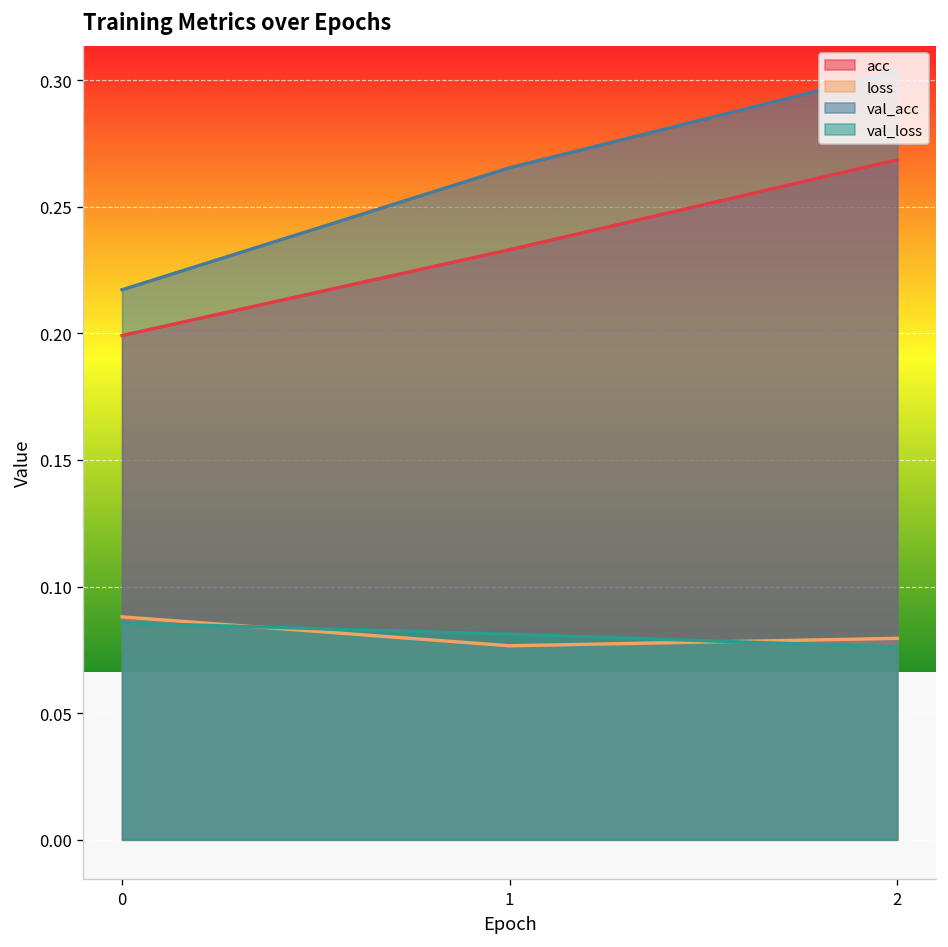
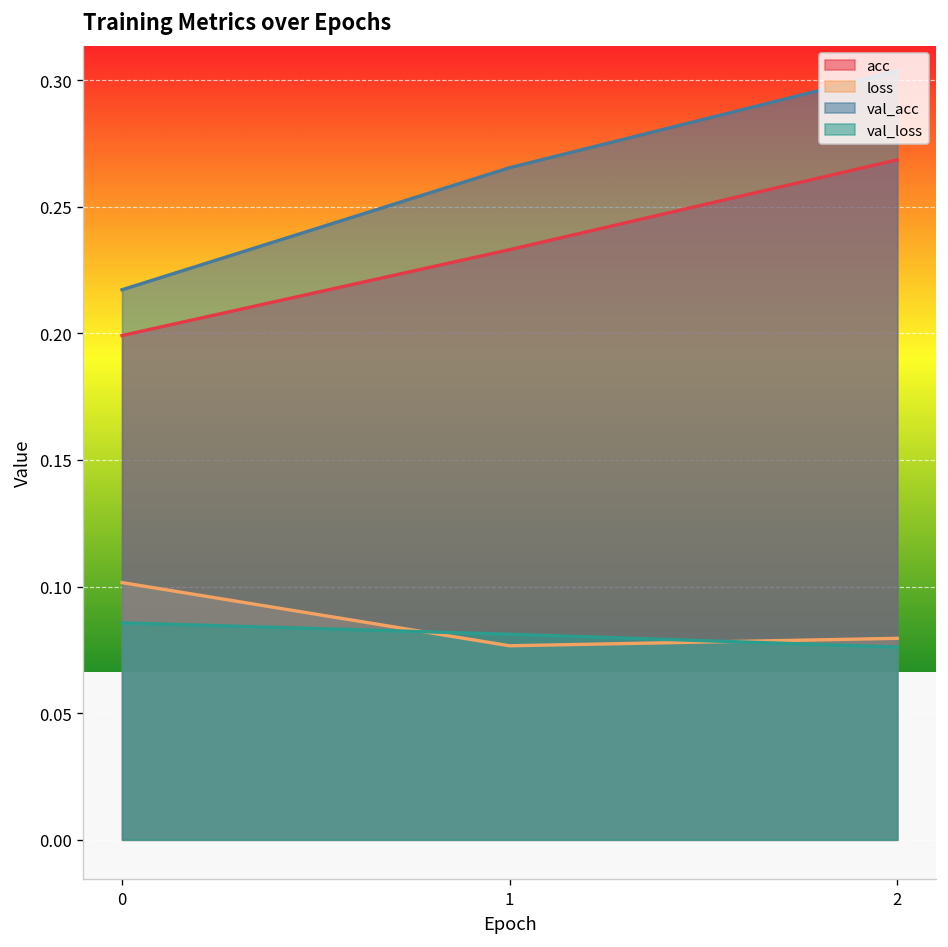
  {
    "acc": {
      "0": 0.199,
      "1": 0.233,
      "2": 0.269
    },
    "loss": {
-     "0": 0.088,
+     "0": 0.102,
      "1": 0.077,
      "2": 0.080
    }
  }
